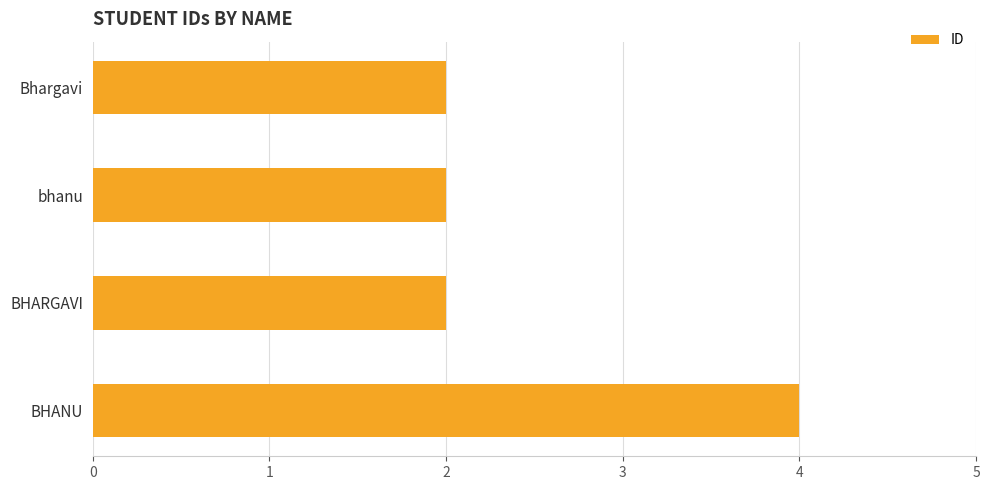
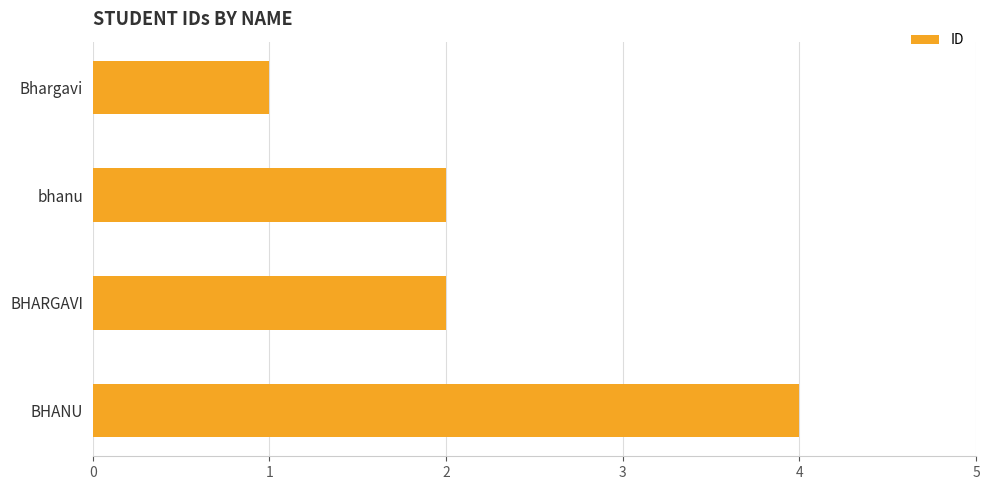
  {
-   "Bhargavi": 2,
+   "Bhargavi": 1,
    "bhanu": 2,
    "BHARGAVI": 2,
    "BHANU": 4
  }
